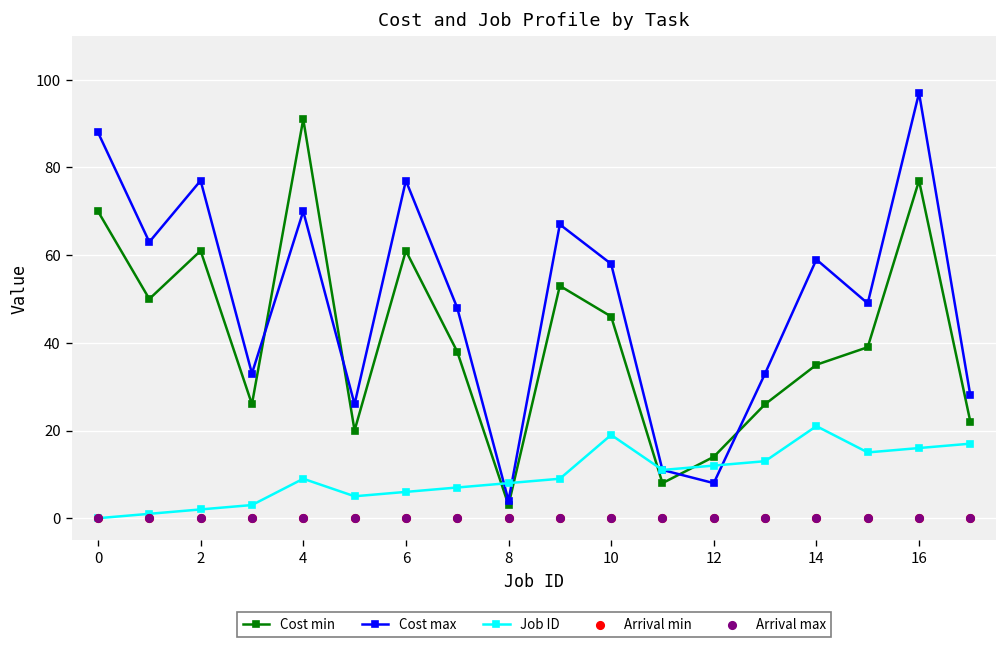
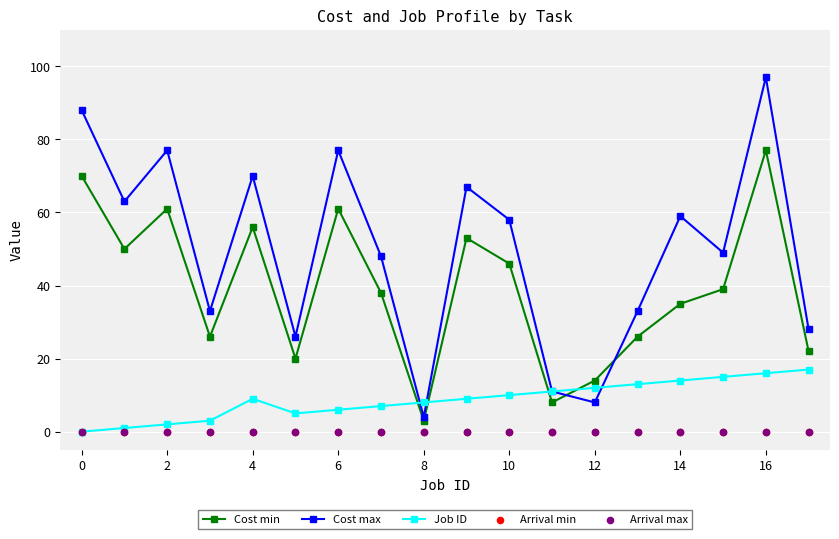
  {
    "Cost min": {
      "0": 70,
      "2": 61,
-     "4": 91,
+     "4": 56,
      "6": 61,
      "8": 3,
      "10": 46,
      "12": 14,
      "14": 35,
      "16": 77
    },
    "Cost max": {
      "0": 88,
      "2": 77,
      "4": 70,
      "6": 77,
      "8": 4,
      "10": 58,
      "12": 8,
      "14": 59,
      "16": 97
    },
    "Job ID": {
      "2": 2,
      "4": 9,
      "6": 6,
      "8": 8,
-     "10": 19,
+     "10": 10,
      "12": 12,
-     "14": 21,
+     "14": 14,
      "16": 16
    }
  }
